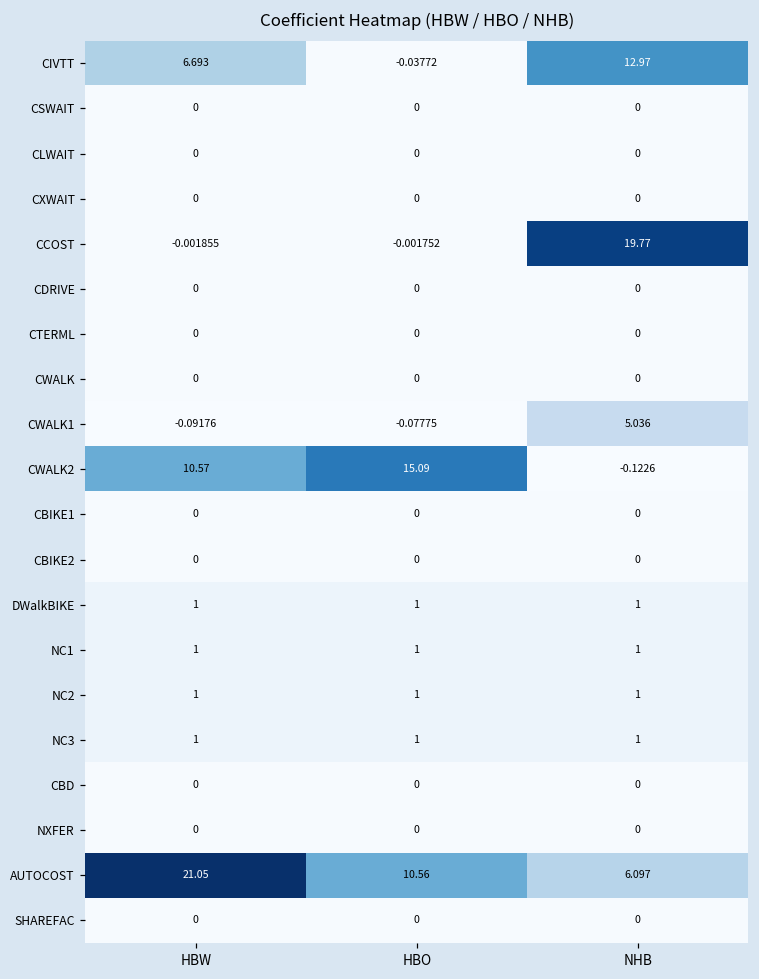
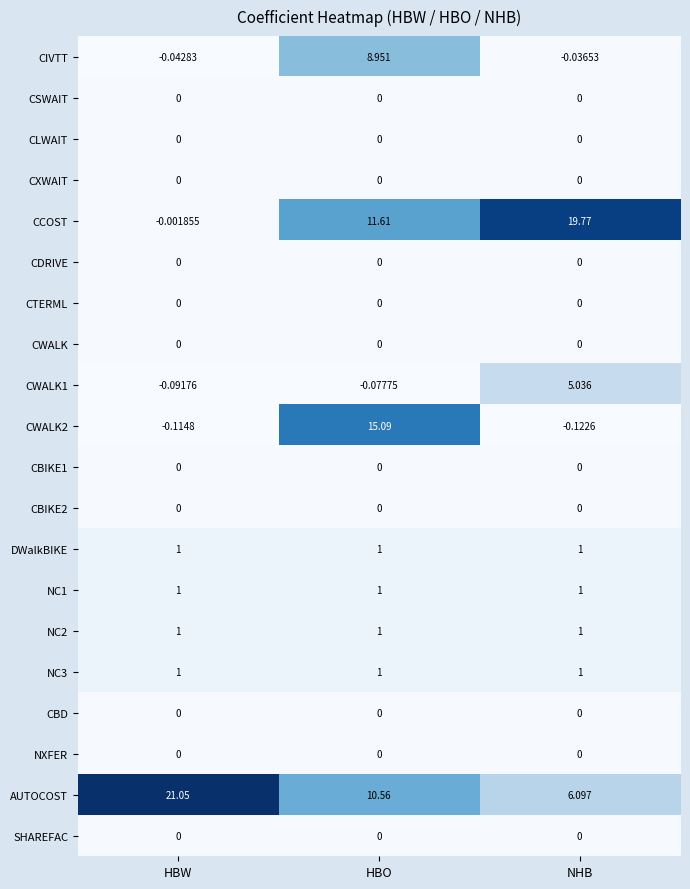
  {
    "CIVTT": {
-     "HBW": 6.693,
-     "HBO": -0.03772,
-     "NHB": 12.97
+     "HBW": -0.04283,
+     "HBO": 8.951,
+     "NHB": -0.03653
    },
    "CSWAIT": {
      "HBW": 0,
      "HBO": 0,
      "NHB": 0
    },
    "CLWAIT": {
      "HBW": 0,
      "HBO": 0,
      "NHB": 0
    },
    "CXWAIT": {
      "HBW": 0,
      "HBO": 0,
      "NHB": 0
    },
    "CCOST": {
      "HBW": -0.001855,
-     "HBO": -0.001752,
+     "HBO": 11.61,
      "NHB": 19.77
    },
    "CDRIVE": {
      "HBW": 0,
      "HBO": 0,
      "NHB": 0
    },
    "CTERML": {
      "HBW": 0,
      "HBO": 0,
      "NHB": 0
    },
    "CWALK": {
      "HBW": 0,
      "HBO": 0,
      "NHB": 0
    },
    "CWALK1": {
      "HBW": -0.09176,
      "HBO": -0.07775,
      "NHB": 5.036
    },
    "CWALK2": {
-     "HBW": 10.57,
+     "HBW": -0.1148,
      "HBO": 15.09,
      "NHB": -0.1226
    },
    "CBIKE1": {
      "HBW": 0,
      "HBO": 0,
      "NHB": 0
    },
    "CBIKE2": {
      "HBW": 0,
      "HBO": 0,
      "NHB": 0
    },
    "DWalkBIKE": {
      "HBW": 1,
      "HBO": 1,
      "NHB": 1
    },
    "NC1": {
      "HBW": 1,
      "HBO": 1,
      "NHB": 1
    },
    "NC2": {
      "HBW": 1,
      "HBO": 1,
      "NHB": 1
    },
    "NC3": {
      "HBW": 1,
      "HBO": 1,
      "NHB": 1
    },
    "CBD": {
      "HBW": 0,
      "HBO": 0,
      "NHB": 0
    },
    "NXFER": {
      "HBW": 0,
      "HBO": 0,
      "NHB": 0
    },
    "AUTOCOST": {
      "HBW": 21.05,
      "HBO": 10.56,
      "NHB": 6.097
    },
    "SHAREFAC": {
      "HBW": 0,
      "HBO": 0,
      "NHB": 0
    }
  }
